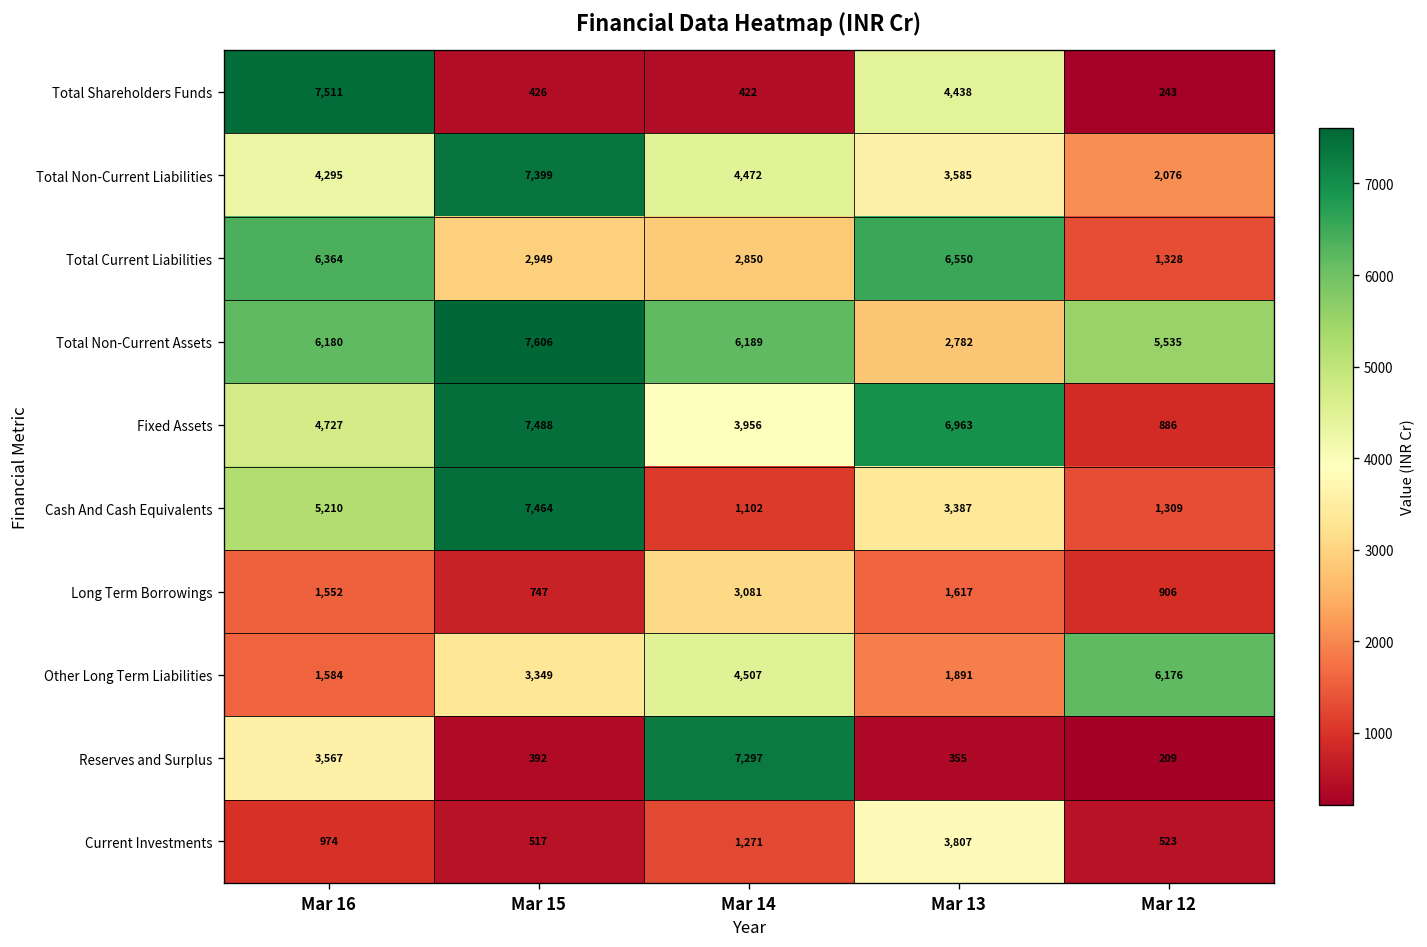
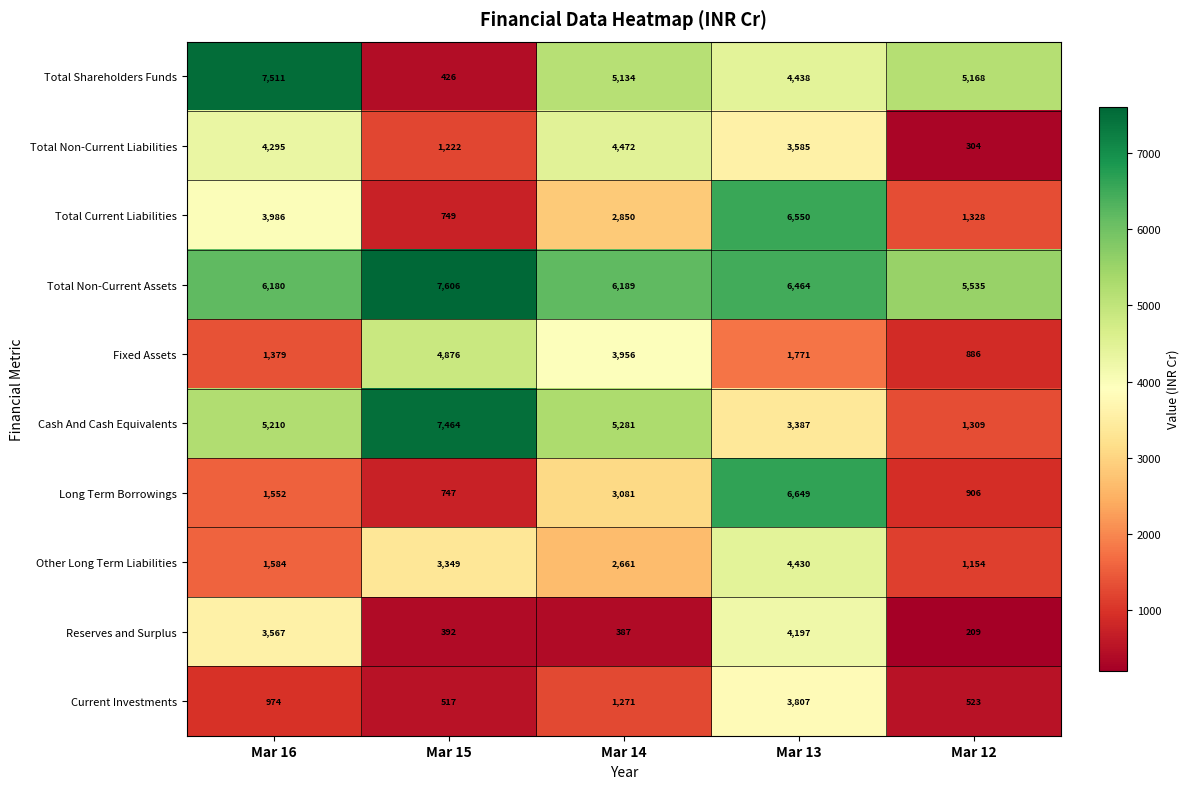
  {
    "Total Shareholders Funds": {
      "Mar 16": "7,511",
      "Mar 15": "426",
-     "Mar 14": "422",
+     "Mar 14": "5,134",
      "Mar 13": "4,438",
-     "Mar 12": "243"
+     "Mar 12": "5,168"
    },
    "Total Non-Current Liabilities": {
      "Mar 16": "4,295",
-     "Mar 15": "7,399",
+     "Mar 15": "1,222",
      "Mar 14": "4,472",
      "Mar 13": "3,585",
-     "Mar 12": "2,076"
+     "Mar 12": "304"
    },
    "Total Current Liabilities": {
-     "Mar 16": "6,364",
-     "Mar 15": "2,949",
+     "Mar 16": "3,986",
+     "Mar 15": "749",
      "Mar 14": "2,850",
      "Mar 13": "6,550",
      "Mar 12": "1,328"
    },
    "Total Non-Current Assets": {
      "Mar 16": "6,180",
      "Mar 15": "7,606",
      "Mar 14": "6,189",
-     "Mar 13": "2,782",
+     "Mar 13": "6,464",
      "Mar 12": "5,535"
    },
    "Fixed Assets": {
-     "Mar 16": "4,727",
-     "Mar 15": "7,488",
+     "Mar 16": "1,379",
+     "Mar 15": "4,876",
      "Mar 14": "3,956",
-     "Mar 13": "6,963",
+     "Mar 13": "1,771",
      "Mar 12": "886"
    },
    "Cash And Cash Equivalents": {
      "Mar 16": "5,210",
      "Mar 15": "7,464",
-     "Mar 14": "1,102",
+     "Mar 14": "5,281",
      "Mar 13": "3,387",
      "Mar 12": "1,309"
    },
    "Long Term Borrowings": {
      "Mar 16": "1,552",
      "Mar 15": "747",
      "Mar 14": "3,081",
-     "Mar 13": "1,617",
+     "Mar 13": "6,649",
      "Mar 12": "906"
    },
    "Other Long Term Liabilities": {
      "Mar 16": "1,584",
      "Mar 15": "3,349",
-     "Mar 14": "4,507",
-     "Mar 13": "1,891",
-     "Mar 12": "6,176"
+     "Mar 14": "2,661",
+     "Mar 13": "4,430",
+     "Mar 12": "1,154"
    },
    "Reserves and Surplus": {
      "Mar 16": "3,567",
      "Mar 15": "392",
-     "Mar 14": "7,297",
-     "Mar 13": "355",
+     "Mar 14": "387",
+     "Mar 13": "4,197",
      "Mar 12": "209"
    },
    "Current Investments": {
      "Mar 16": "974",
      "Mar 15": "517",
      "Mar 14": "1,271",
      "Mar 13": "3,807",
      "Mar 12": "523"
    }
  }
